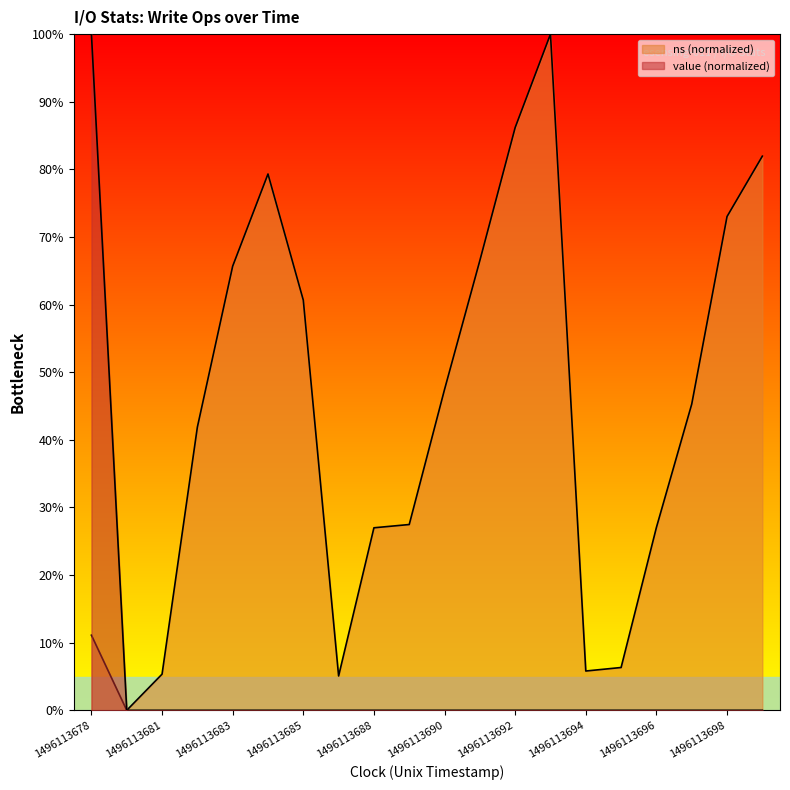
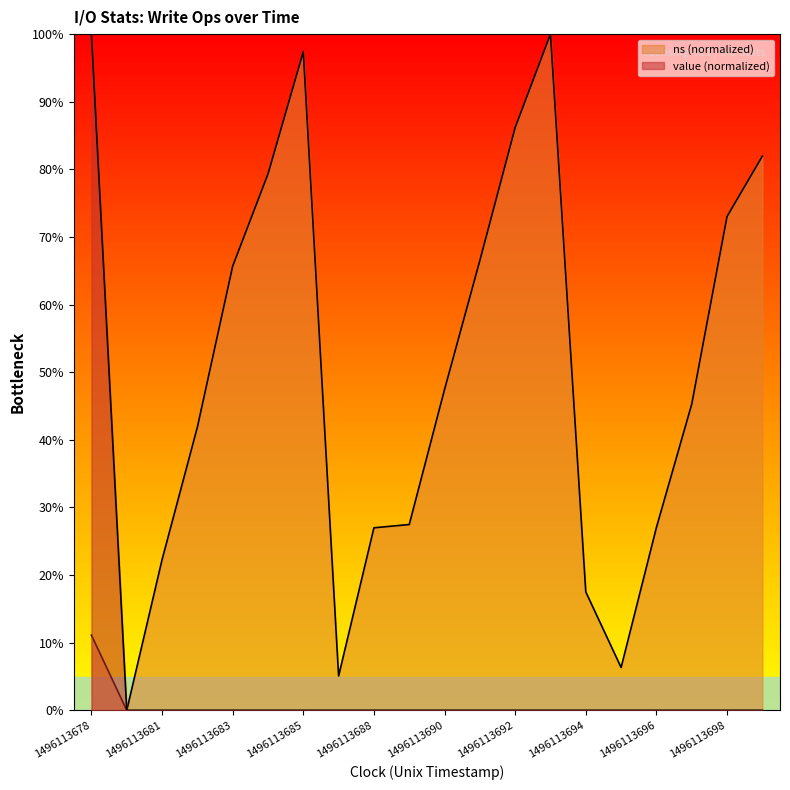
  {
    "ns (normalized)": {
      "1496113678": "11%",
-     "1496113681": "5%",
+     "1496113681": "22%",
      "1496113683": "66%",
-     "1496113685": "61%",
+     "1496113685": "97%",
      "1496113688": "27%",
      "1496113690": "47%",
      "1496113692": "86%",
-     "1496113694": "6%",
+     "1496113694": "18%",
      "1496113696": "27%",
      "1496113698": "73%"
    },
    "value (normalized)": {
      "1496113678": "100%"
    }
  }
